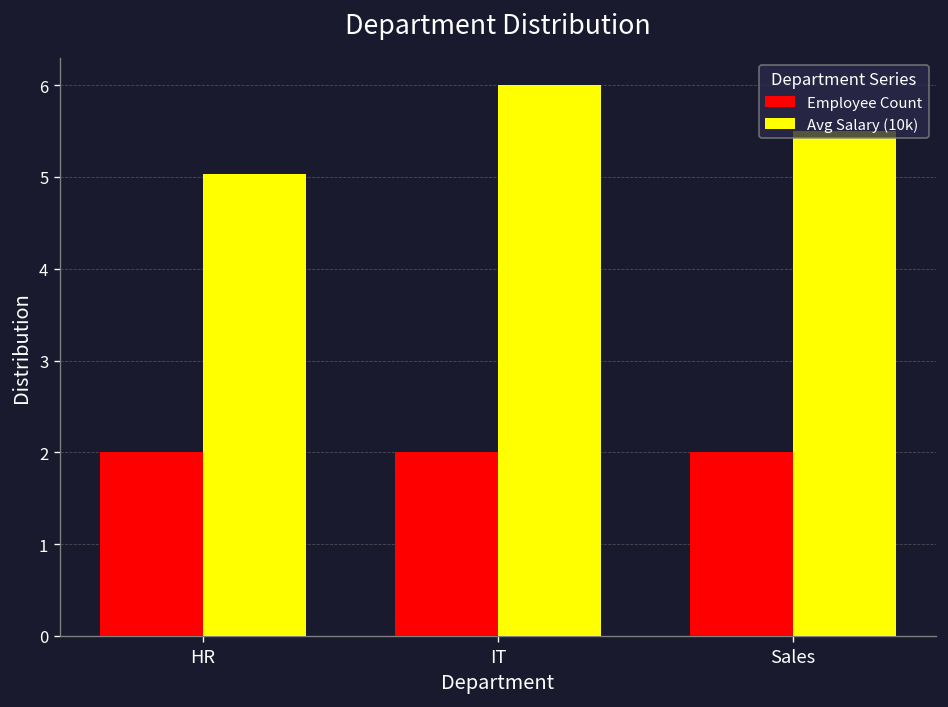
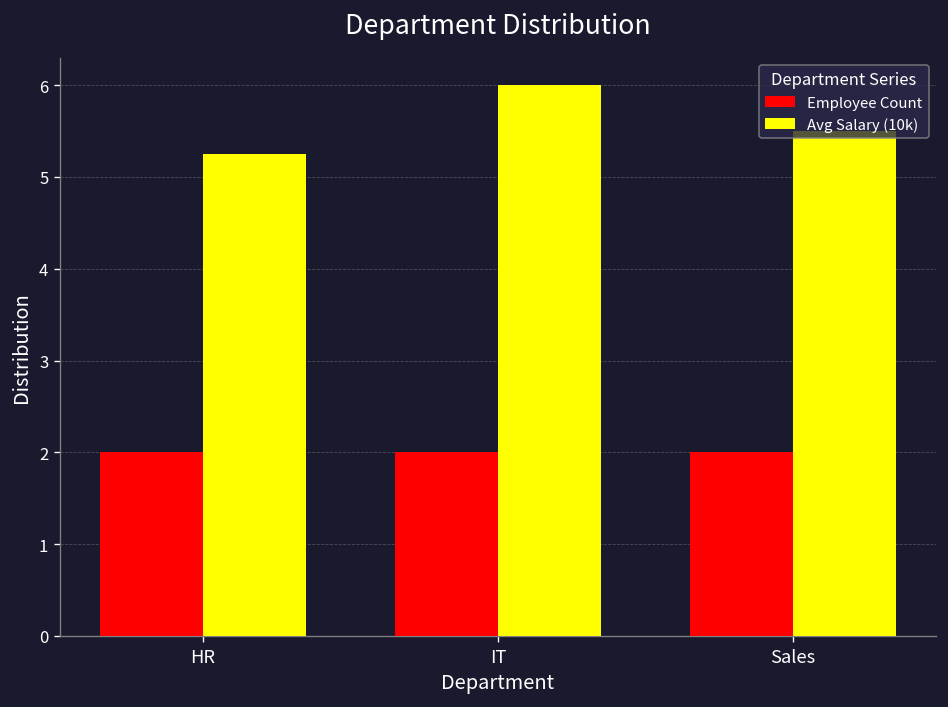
  {
    "Employee Count": {
      "HR": 2.0,
      "IT": 2.0,
      "Sales": 2.0
    },
    "Avg Salary (10k)": {
-     "HR": 5.0,
+     "HR": 5.3,
      "IT": 6.0
    }
  }
